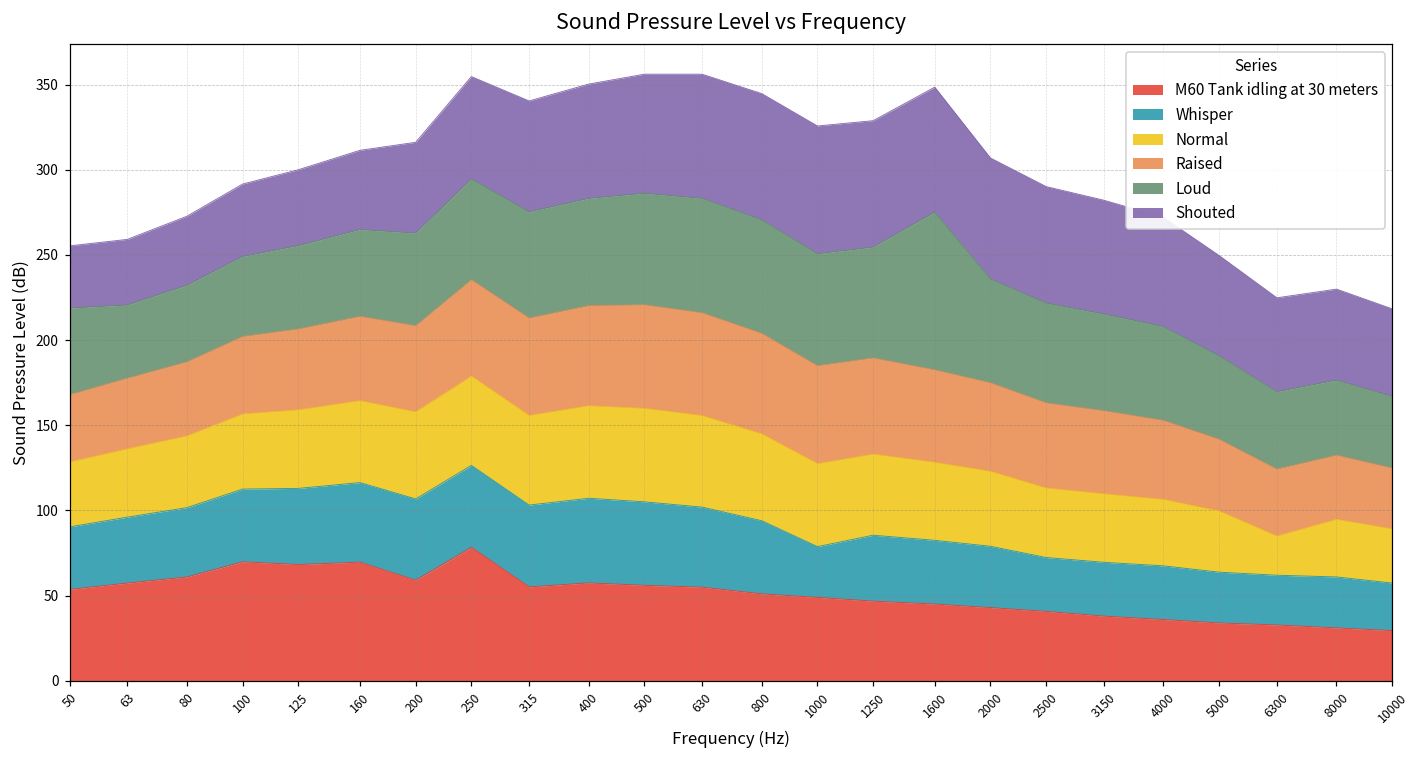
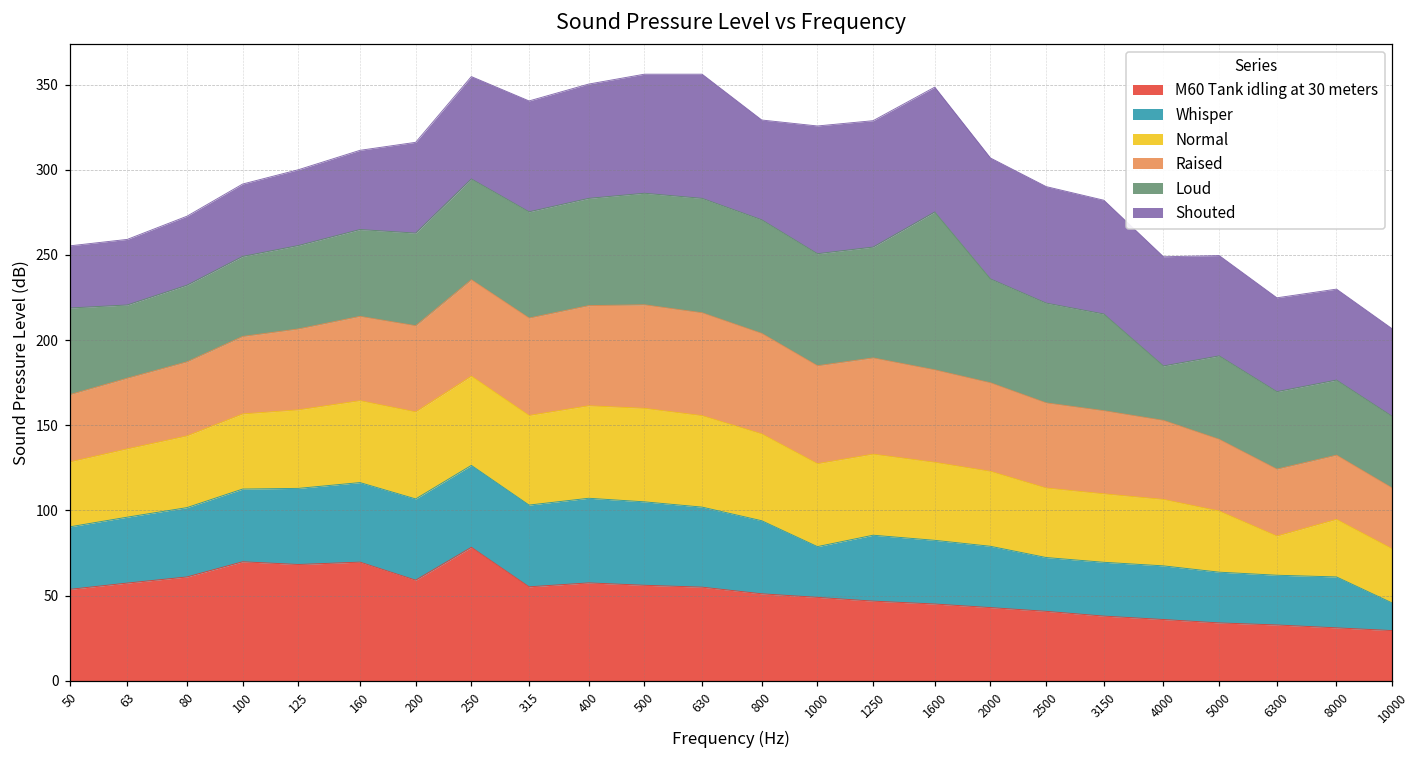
  {
    "M60 Tank idling at 30 meters": {
      "50": 54,
      "63": 57,
      "80": 61,
      "100": 70,
      "125": 68,
      "160": 70,
      "200": 59,
      "250": 78,
      "315": 55,
      "400": 57,
      "500": 56,
      "630": 55,
      "800": 51,
      "1000": 49,
      "1250": 47,
      "1600": 45,
      "2000": 43,
      "2500": 41,
      "3150": 38,
      "4000": 36,
      "5000": 34,
      "6300": 33,
      "8000": 31,
      "10000": 29
    },
    "Whisper": {
      "50": 37,
      "63": 39,
      "80": 41,
      "100": 43,
      "125": 45,
      "160": 47,
      "200": 48,
      "250": 48,
      "315": 48,
      "400": 50,
      "500": 49,
      "630": 47,
      "800": 43,
      "1000": 30,
      "1250": 39,
      "1600": 37,
      "2000": 36,
      "2500": 32,
      "3150": 32,
      "4000": 32,
      "5000": 30,
      "6300": 29,
      "8000": 30,
-     "10000": 28
+     "10000": 16
    },
    "Normal": {
      "50": 38,
      "63": 40,
      "80": 42,
      "100": 44,
      "125": 46,
      "160": 48,
      "200": 51,
      "250": 52,
      "315": 53,
      "400": 54,
      "500": 55,
      "630": 54,
      "800": 51,
      "1000": 49,
      "1250": 48,
      "1600": 46,
      "2000": 44,
      "2500": 41,
      "3150": 40,
      "4000": 39,
      "5000": 36,
      "6300": 23,
      "8000": 34,
      "10000": 32
    },
    "Raised": {
      "50": 40,
      "63": 42,
      "80": 44,
      "100": 46,
      "125": 48,
      "160": 50,
      "200": 51,
      "250": 57,
      "315": 57,
      "400": 59,
      "500": 61,
      "630": 60,
      "800": 59,
      "1000": 58,
      "1250": 57,
      "1600": 54,
      "2000": 52,
      "2500": 50,
      "3150": 49,
      "4000": 46,
      "5000": 42,
      "6300": 39,
      "8000": 38,
      "10000": 36
    },
    "Loud": {
      "50": 51,
      "63": 43,
      "80": 45,
      "100": 47,
      "125": 49,
      "160": 51,
      "200": 54,
      "250": 59,
      "315": 62,
      "400": 63,
      "500": 66,
      "630": 67,
      "800": 67,
      "1000": 66,
      "1250": 65,
      "1600": 93,
      "2000": 61,
      "2500": 59,
      "3150": 57,
-     "4000": 55,
+     "4000": 32,
      "5000": 49,
      "6300": 45,
      "8000": 44,
      "10000": 42
    },
    "Shouted": {
      "50": 37,
      "63": 39,
      "80": 41,
      "100": 43,
      "125": 45,
      "160": 47,
      "200": 53,
      "250": 60,
      "315": 65,
      "400": 67,
      "500": 70,
      "630": 73,
-     "800": 74,
+     "800": 59,
      "1000": 75,
      "1250": 74,
      "1600": 73,
      "2000": 71,
      "2500": 68,
      "3150": 67,
      "4000": 64,
      "5000": 59,
      "6300": 55,
      "8000": 53,
      "10000": 51
    }
  }
